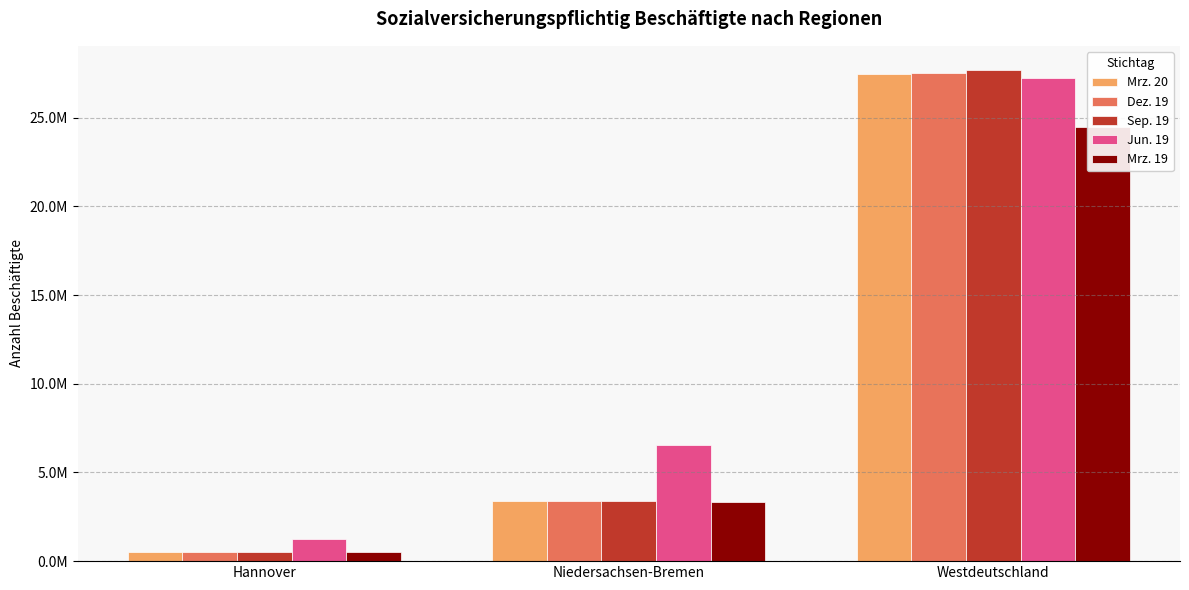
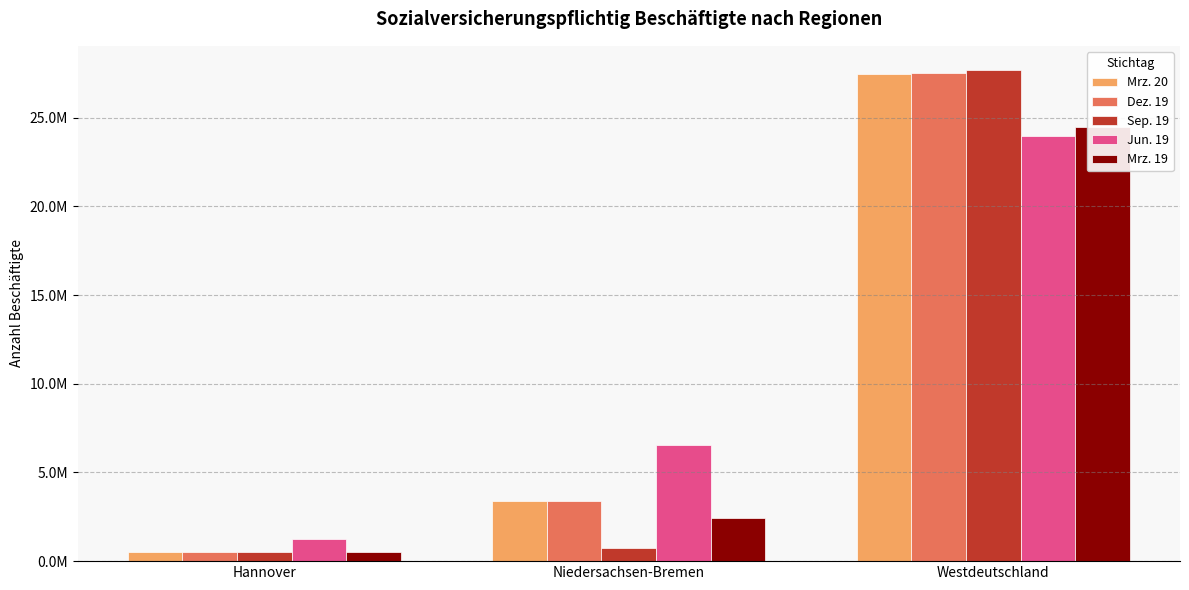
  {
    "Sep. 19": {
      "Hannover": 500000,
-     "Niedersachsen-Bremen": 3400000,
+     "Niedersachsen-Bremen": 800000,
      "Westdeutschland": 27700000
    },
    "Jun. 19": {
      "Hannover": 1300000,
      "Niedersachsen-Bremen": 6500000,
-     "Westdeutschland": 27200000
+     "Westdeutschland": 23900000
    },
    "Mrz. 19": {
      "Hannover": 500000,
-     "Niedersachsen-Bremen": 3300000
+     "Niedersachsen-Bremen": 2400000
    }
  }
